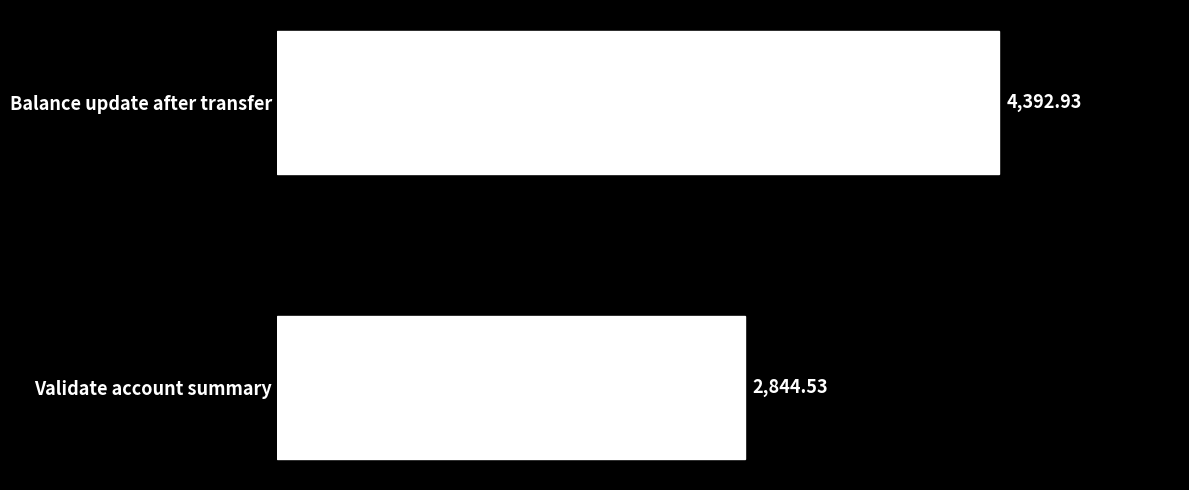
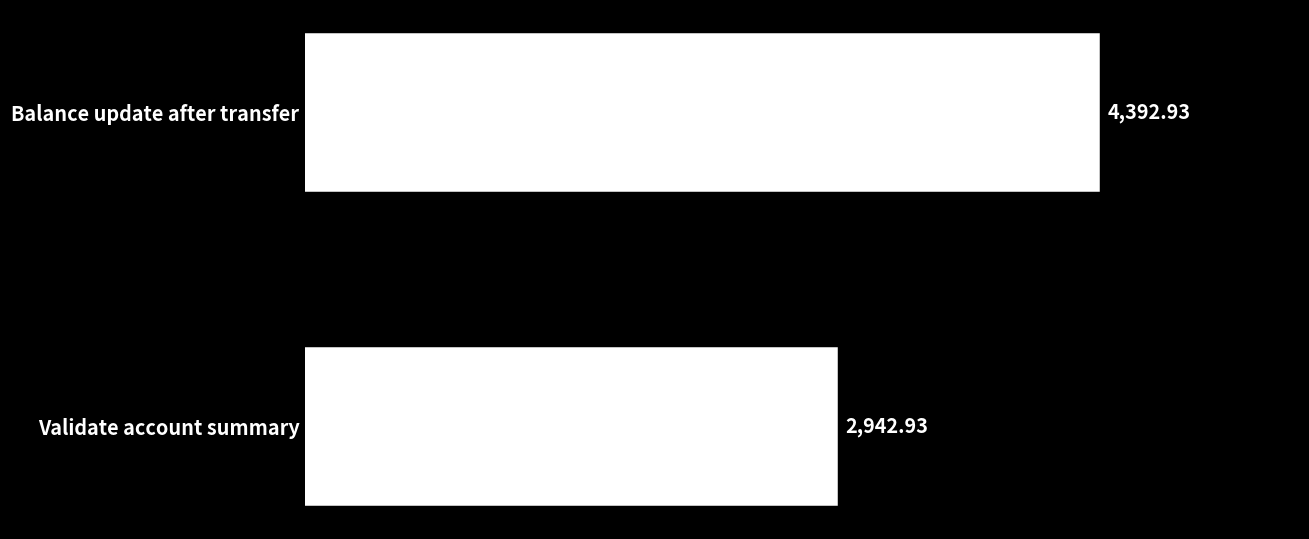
  {
    "Balance update after transfer": "4,392.93",
-   "Validate account summary": "2,844.53"
+   "Validate account summary": "2,942.93"
  }
